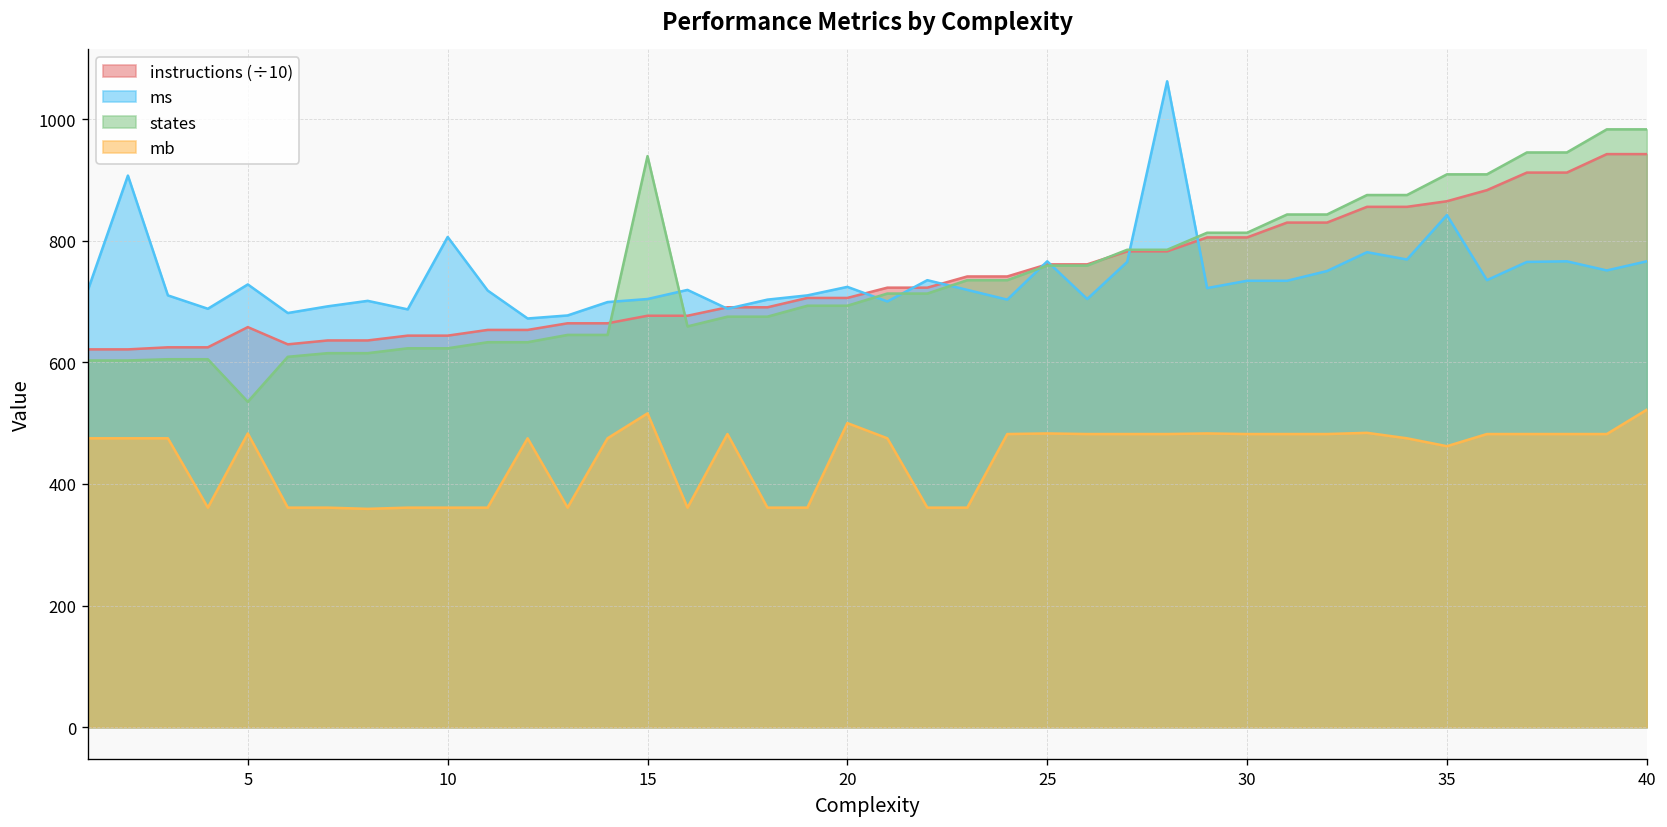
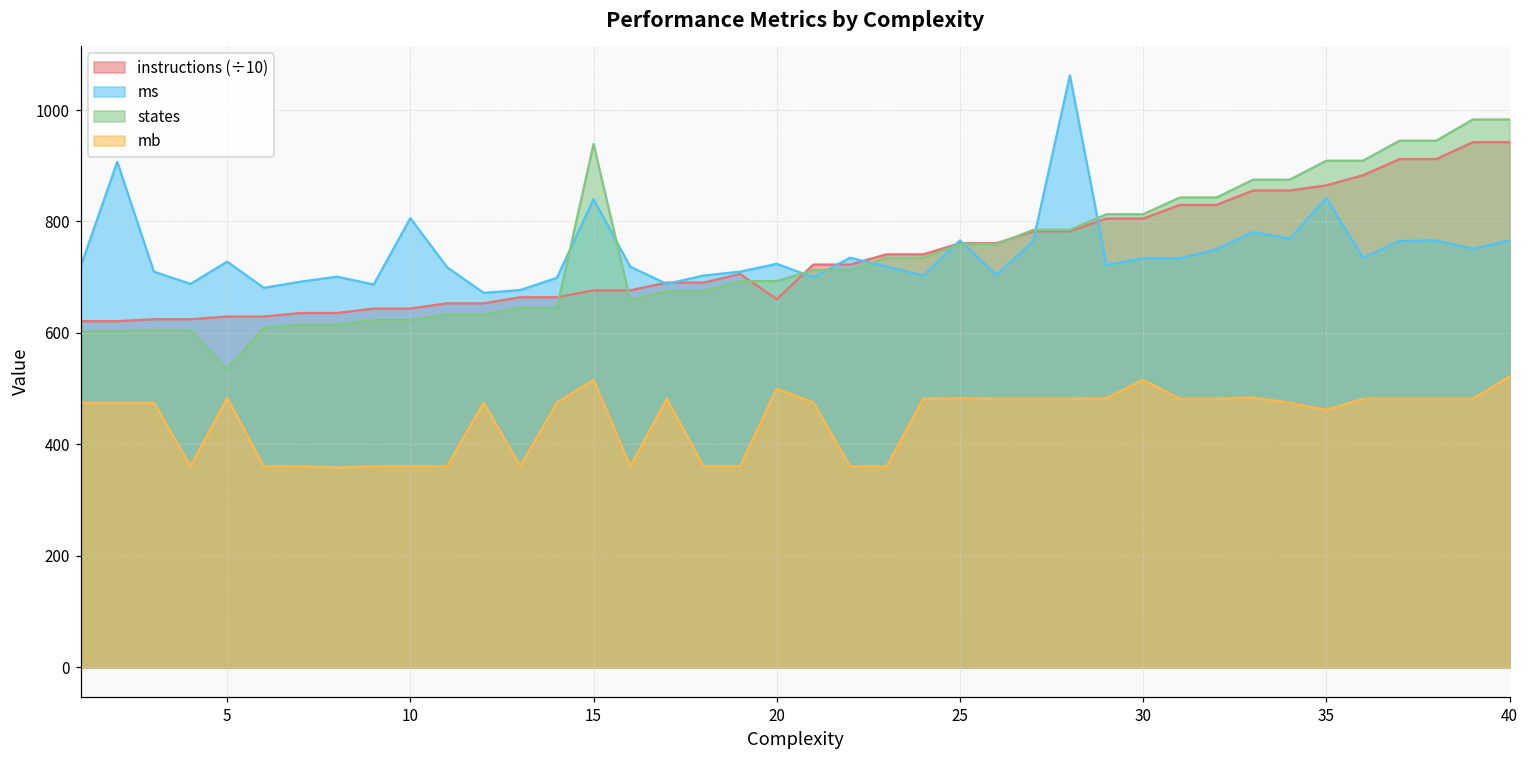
  {
    "instructions (÷10)": {
-     "5": 660,
+     "5": 630,
      "10": 640,
      "15": 680,
-     "20": 710,
+     "20": 660,
      "30": 810,
      "35": 860,
      "40": 940
    },
    "ms": {
      "5": 730,
      "10": 810,
-     "15": 700,
+     "15": 840,
      "20": 720,
      "30": 730,
      "35": 840,
      "40": 770
    },
    "states": {
      "5": 540,
      "10": 620,
      "15": 940,
      "20": 690,
      "30": 810,
      "35": 910,
      "40": 980
    },
    "mb": {
      "5": 480,
      "10": 360,
      "15": 520,
      "20": 500,
      "25": 480,
-     "30": 480,
+     "30": 520,
      "35": 460,
      "40": 520
    }
  }
